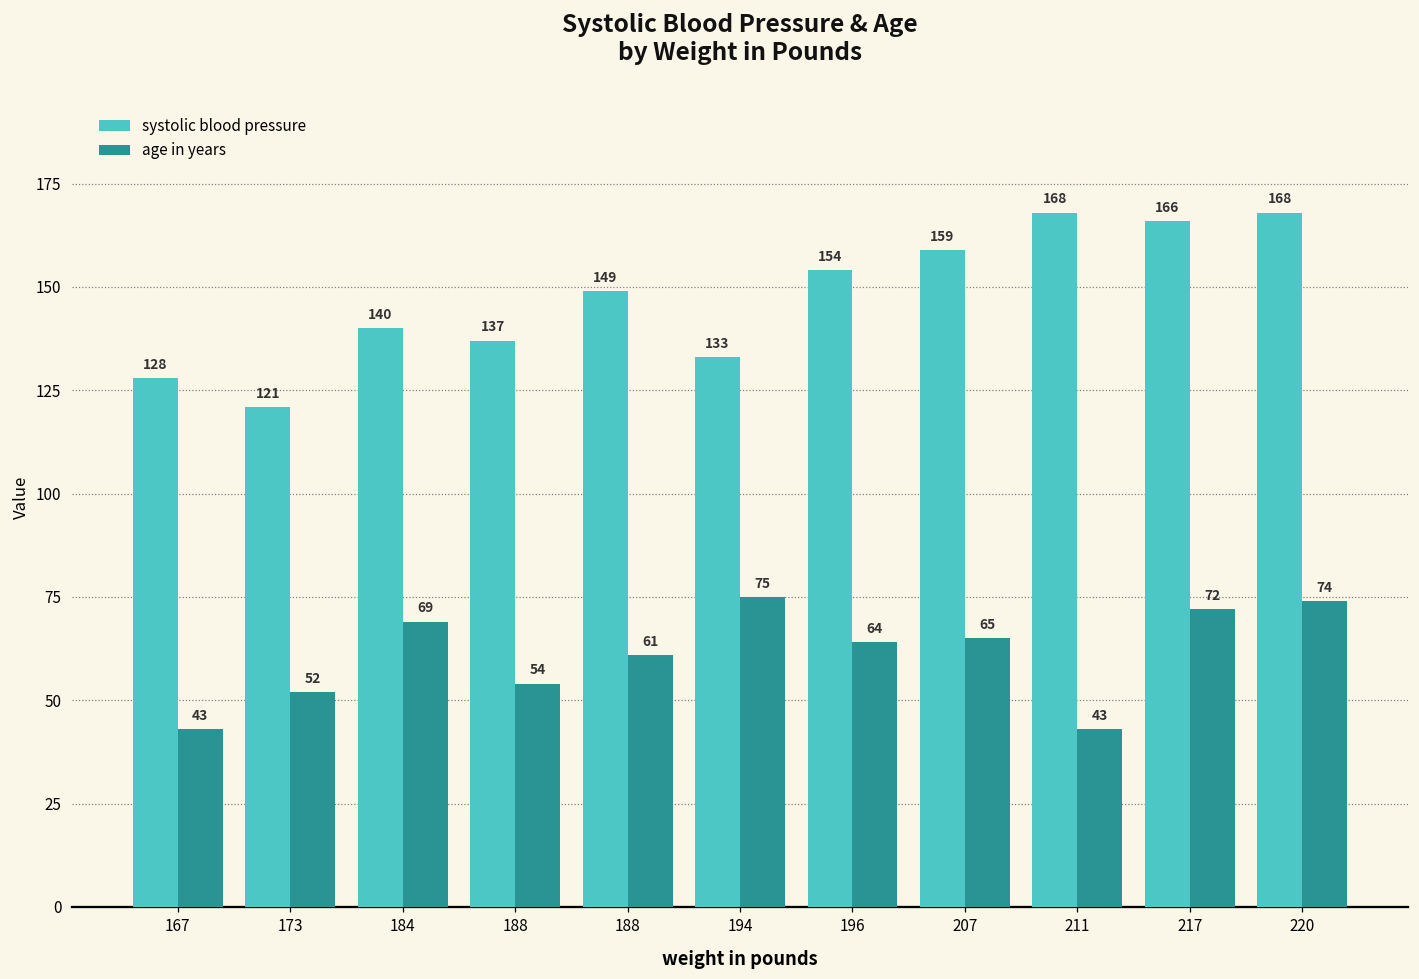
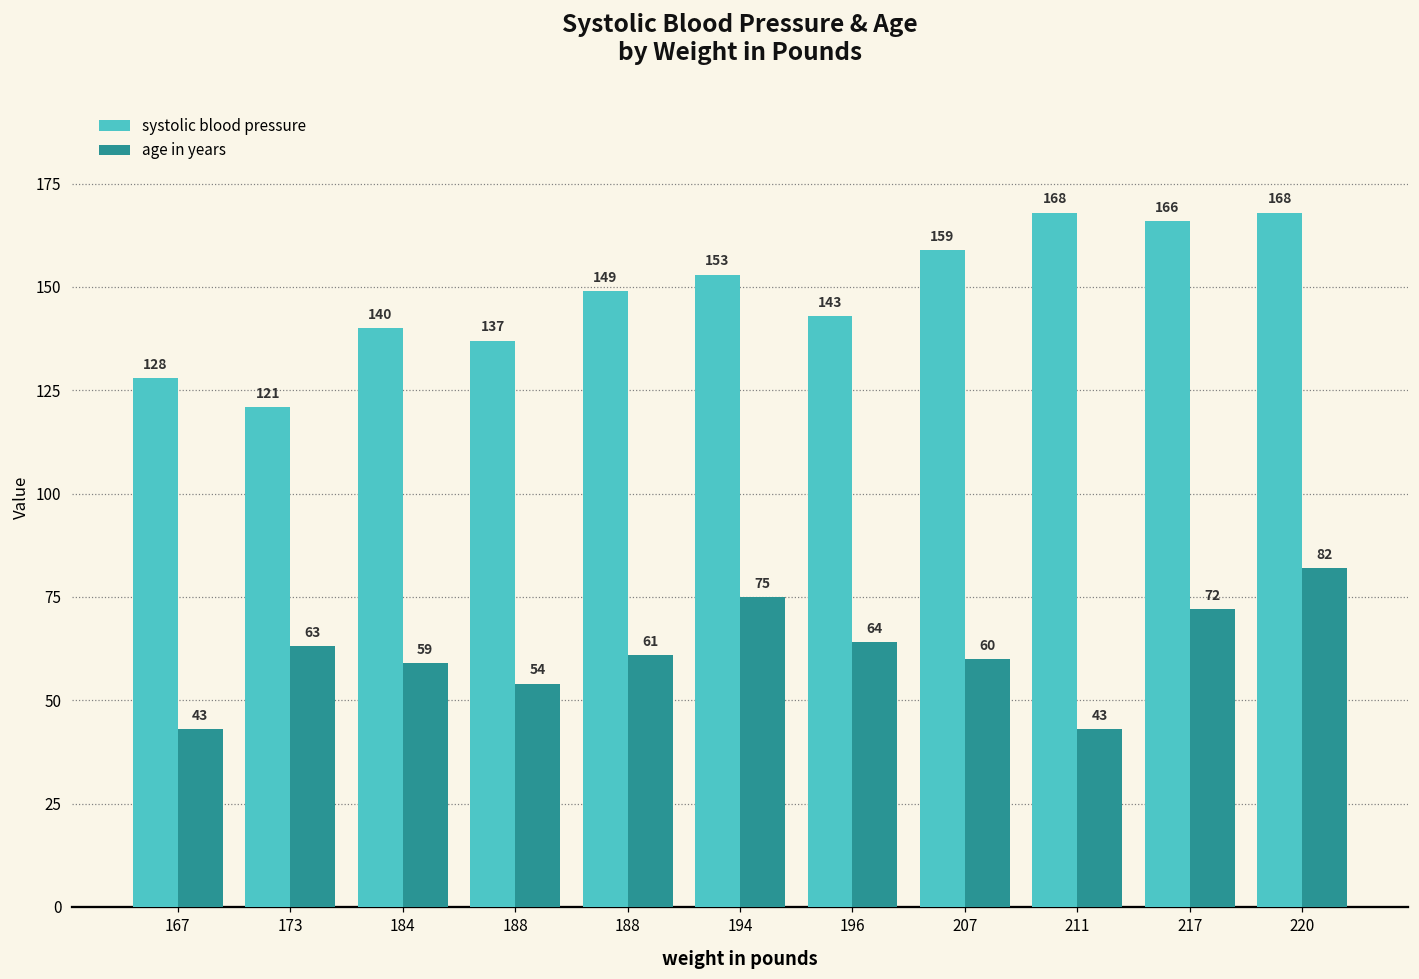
  {
    "systolic blood pressure": {
      "167": 128,
      "173": 121,
      "184": 140,
-     "194": 133,
-     "196": 154,
+     "194": 153,
+     "196": 143,
      "207": 159,
      "211": 168,
      "217": 166,
      "220": 168
    },
    "age in years": {
      "167": 43,
-     "173": 52,
-     "184": 69,
+     "173": 63,
+     "184": 59,
      "194": 75,
      "196": 64,
-     "207": 65,
+     "207": 60,
      "211": 43,
      "217": 72,
-     "220": 74
+     "220": 82
    }
  }
